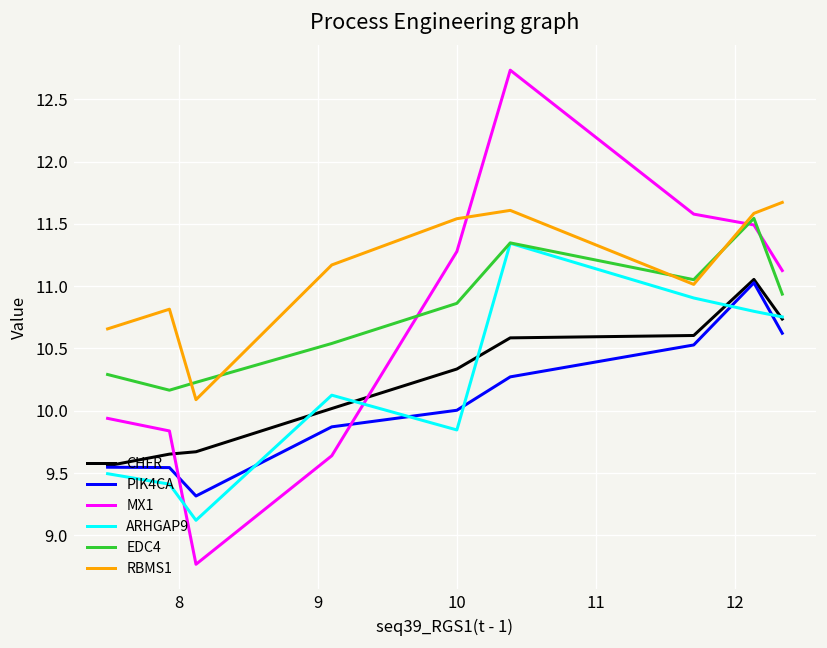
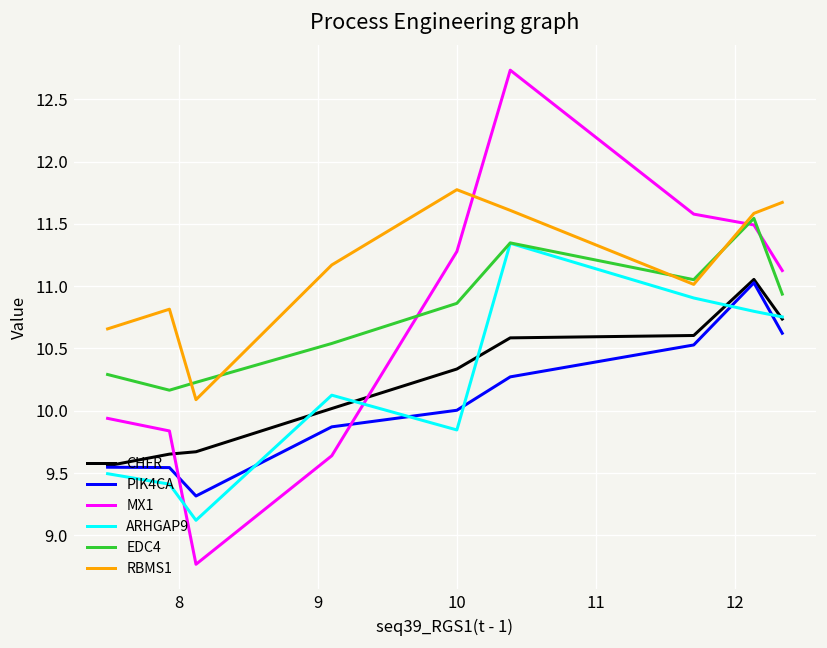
  {
    "CHFR": {
      "10": 10.34
    },
    "PIK4CA": {
      "10": 10.00
    },
    "MX1": {
      "10": 11.28
    },
    "ARHGAP9": {
      "10": 9.85
    },
    "EDC4": {
      "10": 10.86
    },
    "RBMS1": {
-     "10": 11.54
+     "10": 11.77
    }
  }
